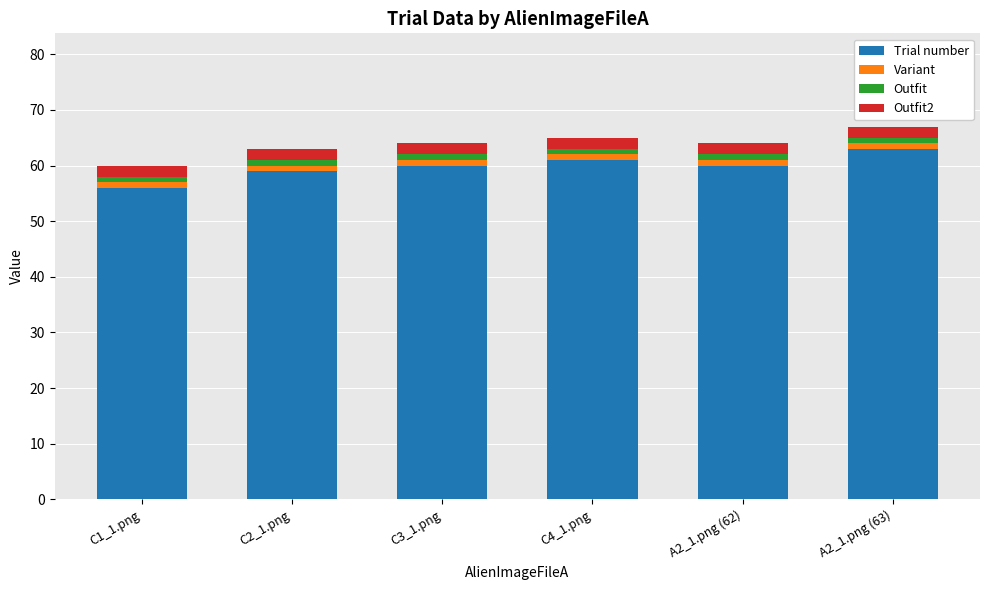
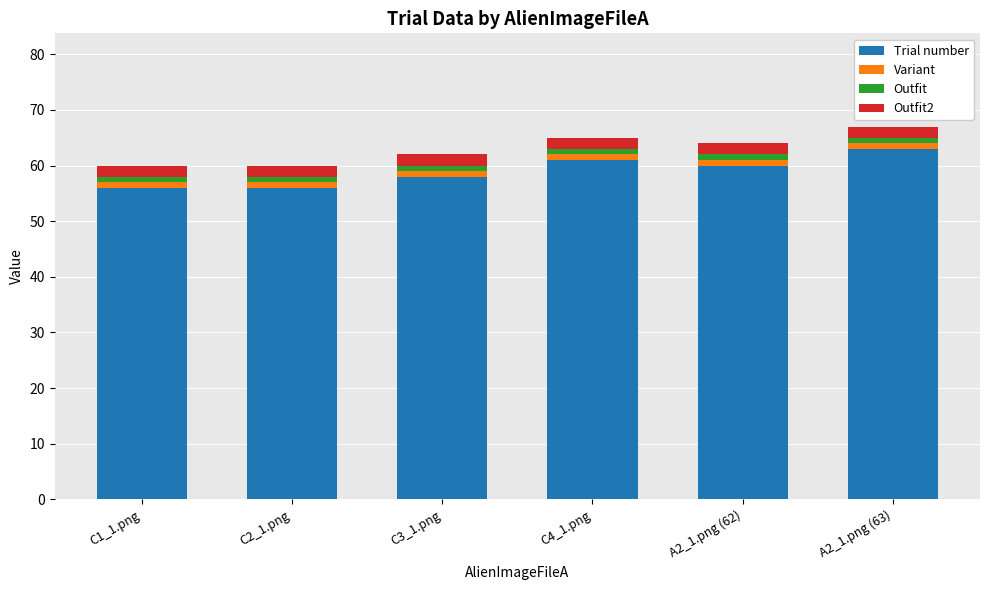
  {
    "Trial number": {
      "C1_1.png": 56,
-     "C2_1.png": 59,
-     "C3_1.png": 60,
+     "C2_1.png": 56,
+     "C3_1.png": 58,
      "C4_1.png": 61,
      "A2_1.png (62)": 60,
      "A2_1.png (63)": 63
    },
    "Variant": {
      "C1_1.png": 1,
      "C2_1.png": 1,
      "C3_1.png": 1,
      "C4_1.png": 1,
      "A2_1.png (62)": 1,
      "A2_1.png (63)": 1
    },
    "Outfit": {
      "C1_1.png": 1,
      "C2_1.png": 1,
      "C3_1.png": 1,
      "C4_1.png": 1,
      "A2_1.png (62)": 1,
      "A2_1.png (63)": 1
    },
    "Outfit2": {
      "C1_1.png": 2,
      "C2_1.png": 2,
      "C3_1.png": 2,
      "C4_1.png": 2,
      "A2_1.png (62)": 2,
      "A2_1.png (63)": 2
    }
  }
